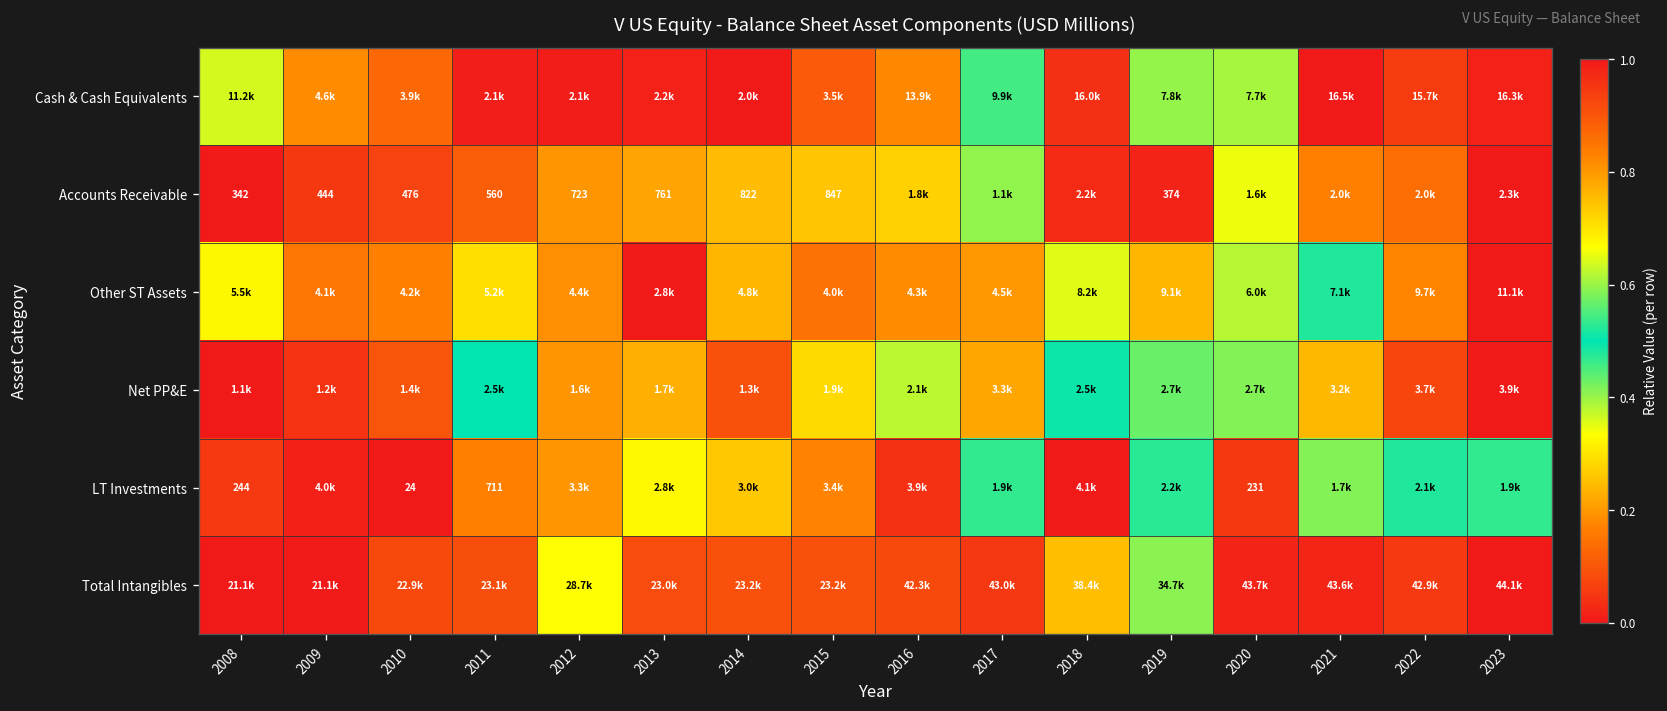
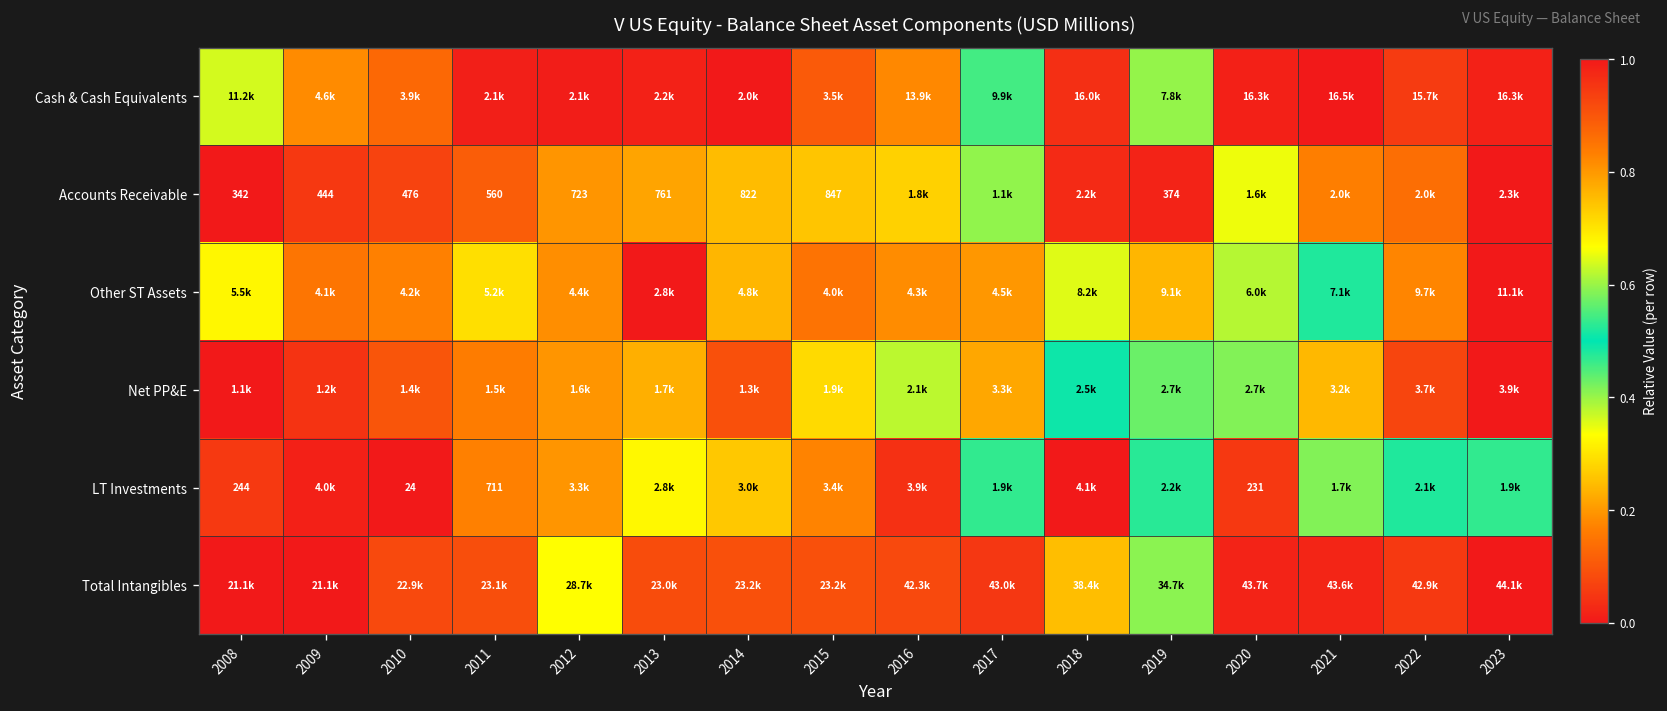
  {
    "Cash & Cash Equivalents": {
      "2008": "11.2k",
      "2009": "4.6k",
      "2010": "3.9k",
      "2011": "2.1k",
      "2012": "2.1k",
      "2013": "2.2k",
      "2014": "2.0k",
      "2015": "3.5k",
      "2016": "13.9k",
      "2017": "9.9k",
      "2018": "16.0k",
      "2019": "7.8k",
-     "2020": "7.7k",
+     "2020": "16.3k",
      "2021": "16.5k",
      "2022": "15.7k",
      "2023": "16.3k"
    },
    "Accounts Receivable": {
      "2008": "342",
      "2009": "444",
      "2010": "476",
      "2011": "560",
      "2012": "723",
      "2013": "761",
      "2014": "822",
      "2015": "847",
      "2016": "1.8k",
      "2017": "1.1k",
      "2018": "2.2k",
      "2019": "374",
      "2020": "1.6k",
      "2021": "2.0k",
      "2022": "2.0k",
      "2023": "2.3k"
    },
    "Other ST Assets": {
      "2008": "5.5k",
      "2009": "4.1k",
      "2010": "4.2k",
      "2011": "5.2k",
      "2012": "4.4k",
      "2013": "2.8k",
      "2014": "4.8k",
      "2015": "4.0k",
      "2016": "4.3k",
      "2017": "4.5k",
      "2018": "8.2k",
      "2019": "9.1k",
      "2020": "6.0k",
      "2021": "7.1k",
      "2022": "9.7k",
      "2023": "11.1k"
    },
    "Net PP&E": {
      "2008": "1.1k",
      "2009": "1.2k",
      "2010": "1.4k",
-     "2011": "2.5k",
+     "2011": "1.5k",
      "2012": "1.6k",
      "2013": "1.7k",
      "2014": "1.3k",
      "2015": "1.9k",
      "2016": "2.1k",
      "2017": "3.3k",
      "2018": "2.5k",
      "2019": "2.7k",
      "2020": "2.7k",
      "2021": "3.2k",
      "2022": "3.7k",
      "2023": "3.9k"
    },
    "LT Investments": {
      "2008": "244",
      "2009": "4.0k",
      "2010": "24",
      "2011": "711",
      "2012": "3.3k",
      "2013": "2.8k",
      "2014": "3.0k",
      "2015": "3.4k",
      "2016": "3.9k",
      "2017": "1.9k",
      "2018": "4.1k",
      "2019": "2.2k",
      "2020": "231",
      "2021": "1.7k",
      "2022": "2.1k",
      "2023": "1.9k"
    },
    "Total Intangibles": {
      "2008": "21.1k",
      "2009": "21.1k",
      "2010": "22.9k",
      "2011": "23.1k",
      "2012": "28.7k",
      "2013": "23.0k",
      "2014": "23.2k",
      "2015": "23.2k",
      "2016": "42.3k",
      "2017": "43.0k",
      "2018": "38.4k",
      "2019": "34.7k",
      "2020": "43.7k",
      "2021": "43.6k",
      "2022": "42.9k",
      "2023": "44.1k"
    }
  }
